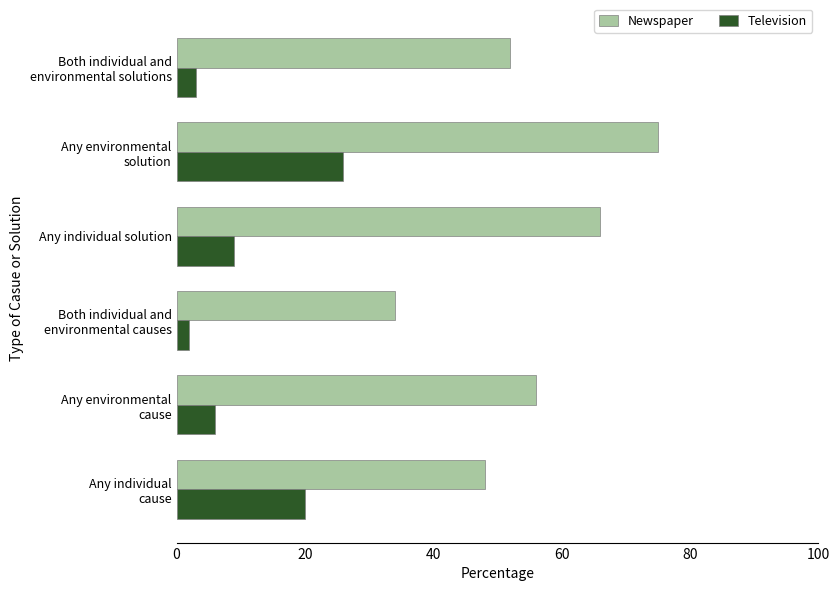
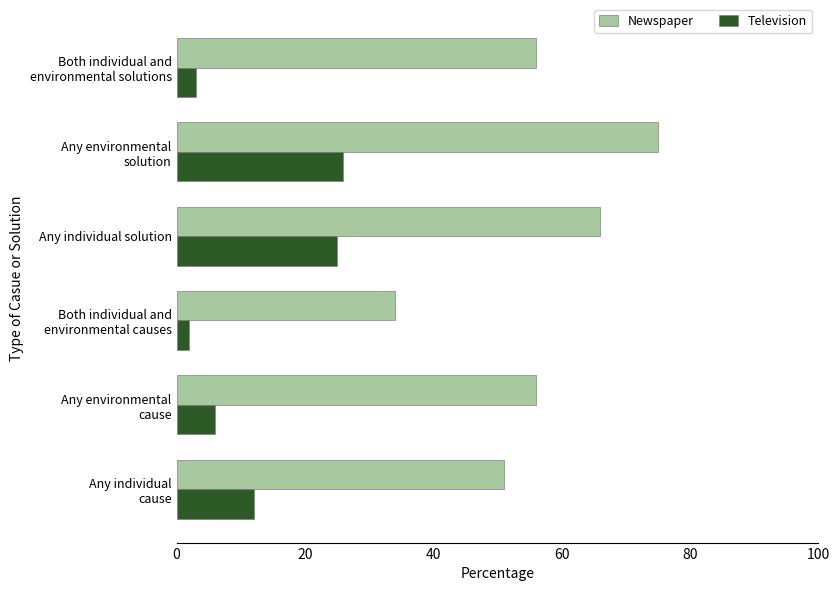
  {
    "Newspaper": {
-     "Both individual and environmental solutions": 52,
+     "Both individual and environmental solutions": 56,
      "Any environmental solution": 75,
      "Any individual solution": 66,
      "Both individual and environmental causes": 34,
      "Any environmental cause": 56,
-     "Any individual cause": 48
+     "Any individual cause": 51
    },
    "Television": {
      "Both individual and environmental solutions": 3,
      "Any environmental solution": 26,
-     "Any individual solution": 9,
+     "Any individual solution": 25,
      "Both individual and environmental causes": 2,
      "Any environmental cause": 6,
-     "Any individual cause": 20
+     "Any individual cause": 12
    }
  }
